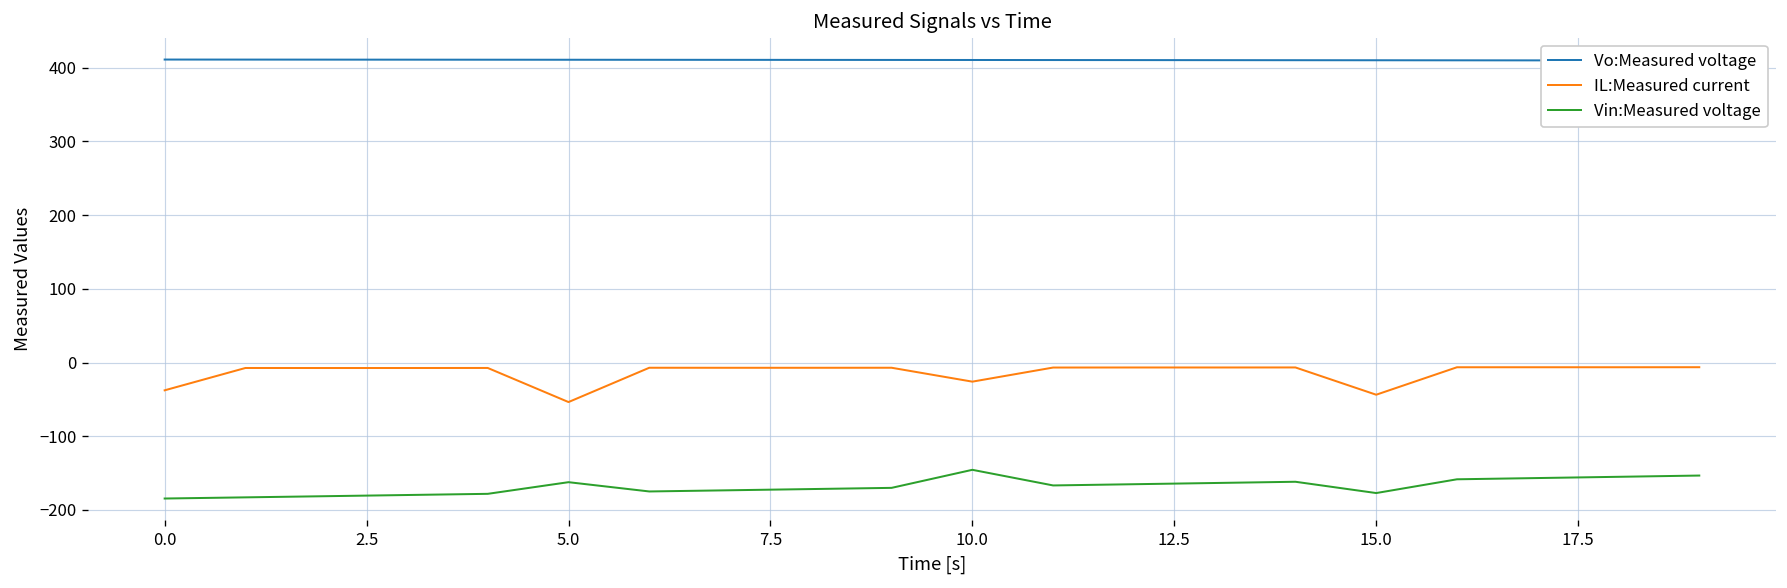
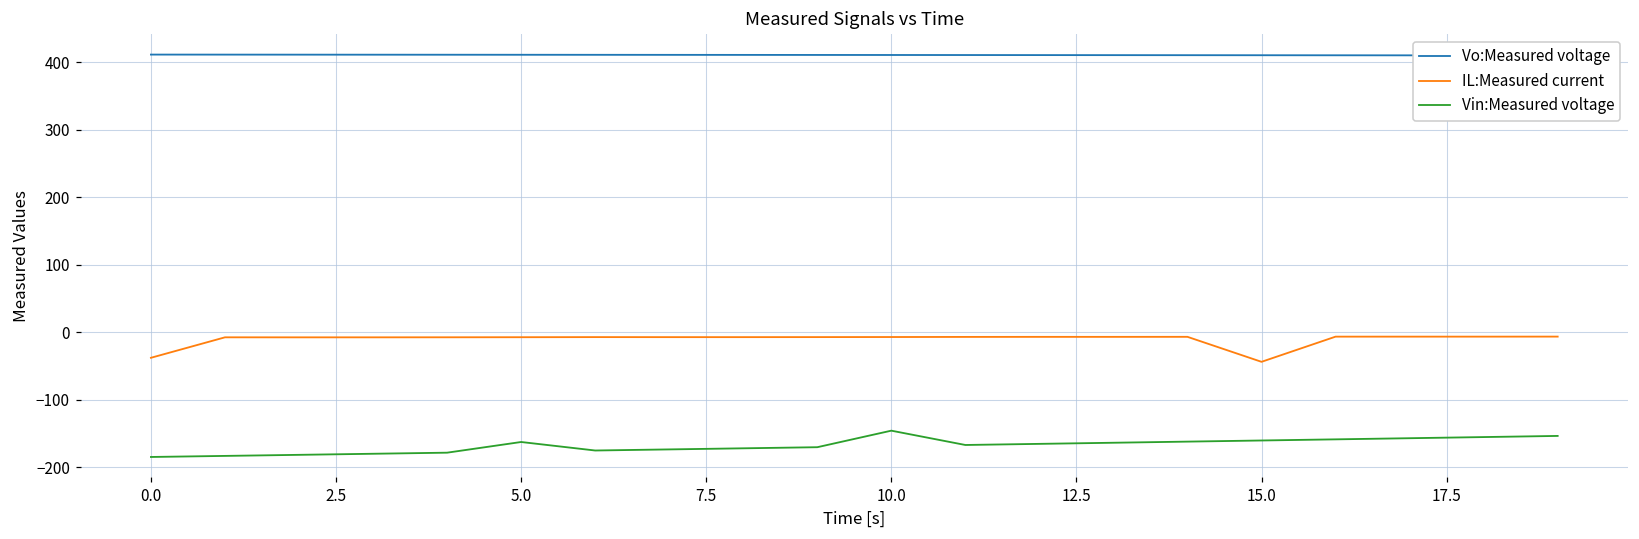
  {
    "Vo:Measured voltage": {
      "0.0": 410,
      "5.0": 410,
      "10.0": 410,
      "15.0": 410
    },
    "IL:Measured current": {
      "0.0": -40,
-     "5.0": -50,
-     "10.0": -30,
+     "5.0": -10,
+     "10.0": -10,
      "15.0": -40
    },
    "Vin:Measured voltage": {
      "0.0": -180,
      "5.0": -160,
      "10.0": -150,
-     "15.0": -180
+     "15.0": -160
    }
  }
